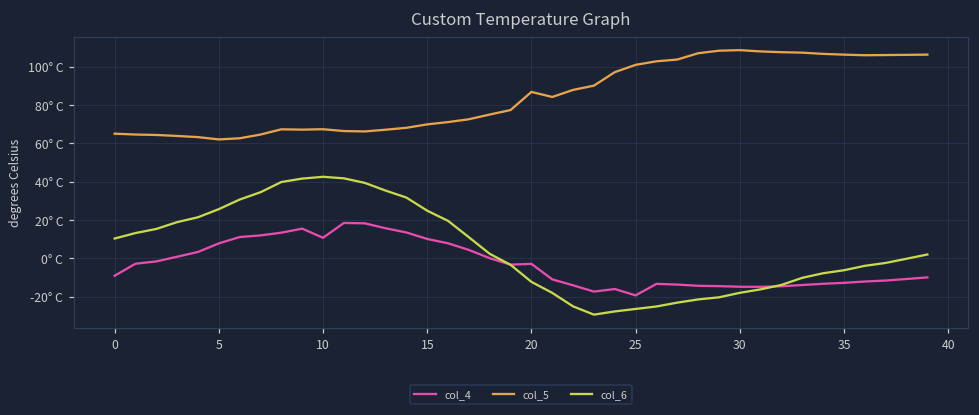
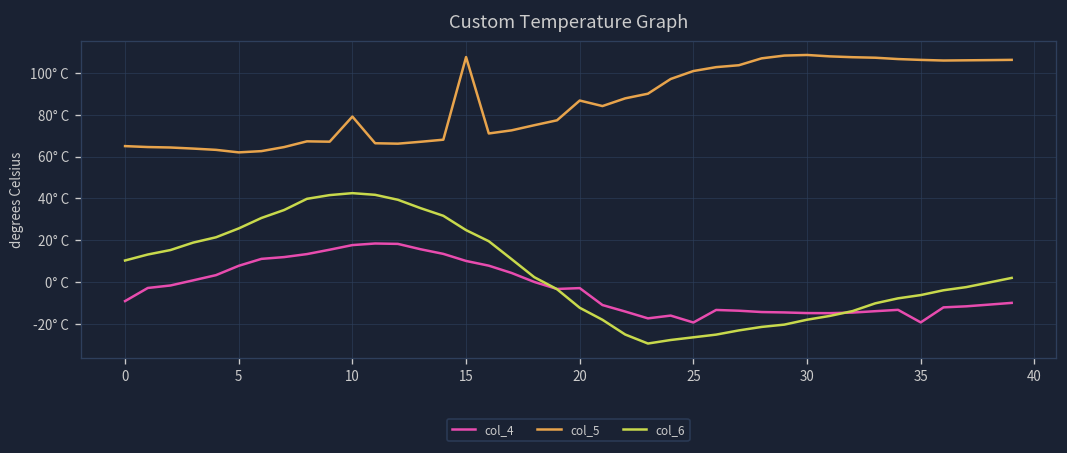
  {
    "col_4": {
      "0": "-9° C",
      "5": "8° C",
-     "10": "11° C",
+     "10": "18° C",
      "15": "10° C",
      "20": "-3° C",
      "25": "-19° C",
      "30": "-15° C",
-     "35": "-13° C"
+     "35": "-19° C"
    },
    "col_5": {
      "0": "65° C",
      "5": "62° C",
-     "10": "67° C",
-     "15": "70° C",
+     "10": "79° C",
+     "15": "108° C",
      "20": "87° C",
      "25": "101° C",
      "30": "109° C",
      "35": "106° C"
    },
    "col_6": {
      "0": "10° C",
      "5": "26° C",
      "10": "42° C",
      "15": "25° C",
      "20": "-12° C",
      "25": "-26° C",
      "30": "-18° C",
      "35": "-6° C"
    }
  }
